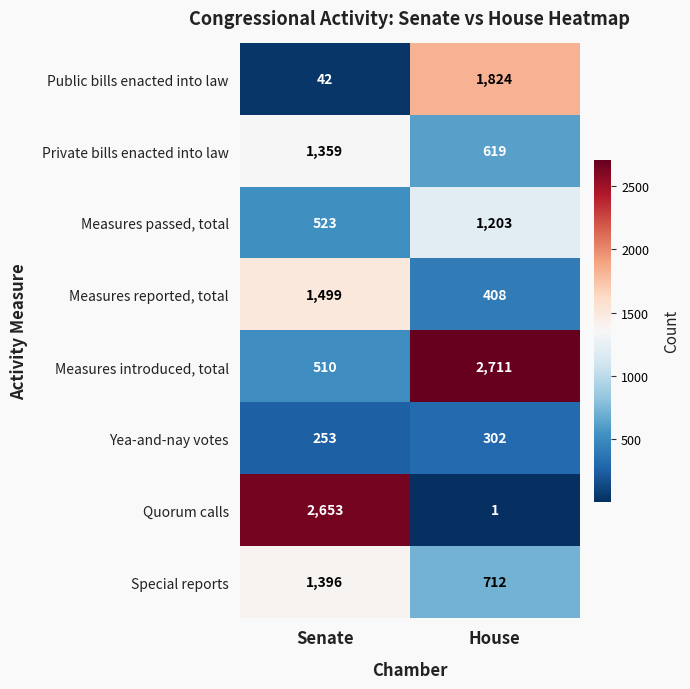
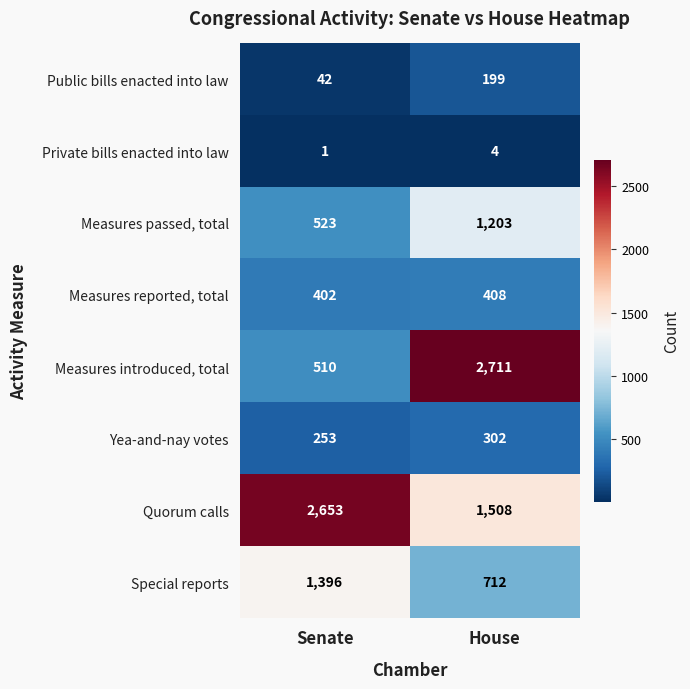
  {
    "Public bills enacted into law": {
      "Senate": "42",
-     "House": "1,824"
+     "House": "199"
    },
    "Private bills enacted into law": {
-     "Senate": "1,359",
-     "House": "619"
+     "Senate": "1",
+     "House": "4"
    },
    "Measures passed, total": {
      "Senate": "523",
      "House": "1,203"
    },
    "Measures reported, total": {
-     "Senate": "1,499",
+     "Senate": "402",
      "House": "408"
    },
    "Measures introduced, total": {
      "Senate": "510",
      "House": "2,711"
    },
    "Yea-and-nay votes": {
      "Senate": "253",
      "House": "302"
    },
    "Quorum calls": {
      "Senate": "2,653",
-     "House": "1"
+     "House": "1,508"
    },
    "Special reports": {
      "Senate": "1,396",
      "House": "712"
    }
  }
